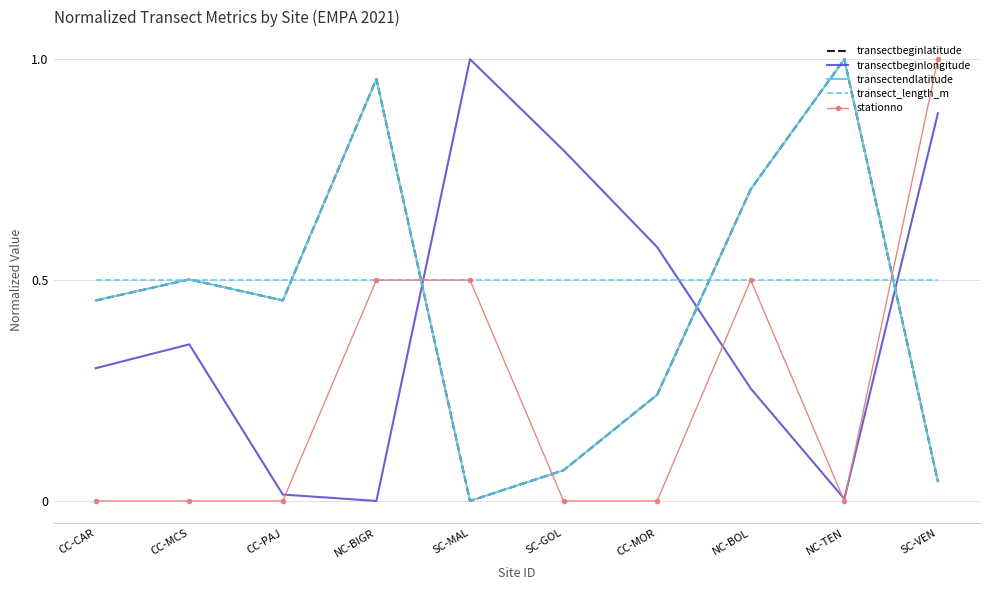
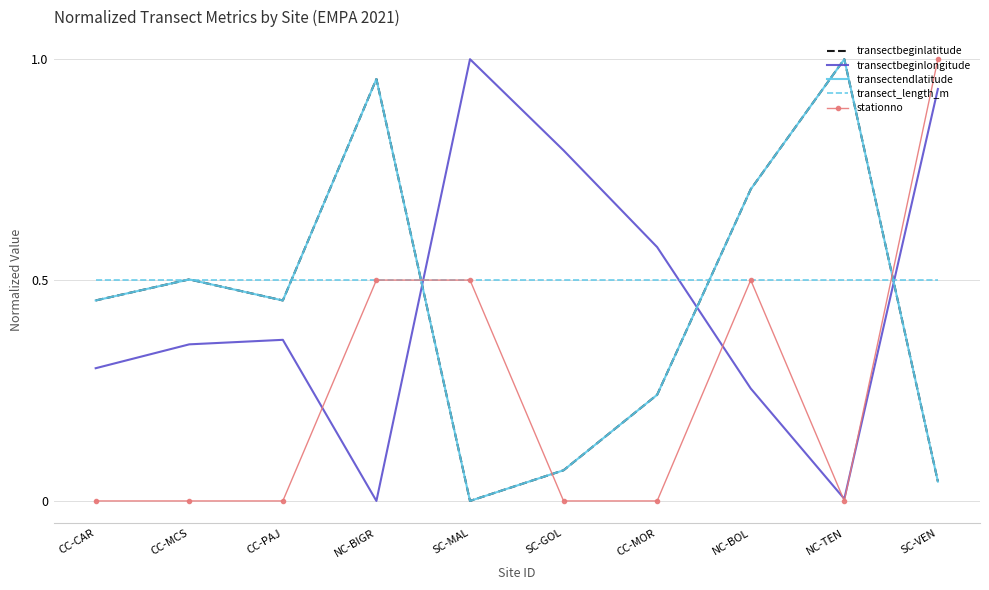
  {
    "transectbeginlongitude": {
      "CC-CAR": 0.30,
      "CC-MCS": 0.35,
-     "CC-PAJ": 0.01,
+     "CC-PAJ": 0.36,
      "NC-BIGR": 0.00,
      "SC-MAL": 1.00,
      "SC-GOL": 0.79,
      "CC-MOR": 0.57,
      "NC-BOL": 0.25,
-     "SC-VEN": 0.88
+     "SC-VEN": 0.93
    },
    "stationno": {
      "CC-CAR": 0.00,
      "CC-MCS": 0.00,
      "CC-PAJ": 0.00,
      "SC-GOL": 0.00,
      "CC-MOR": 0.00,
      "SC-VEN": 1.00
    }
  }
